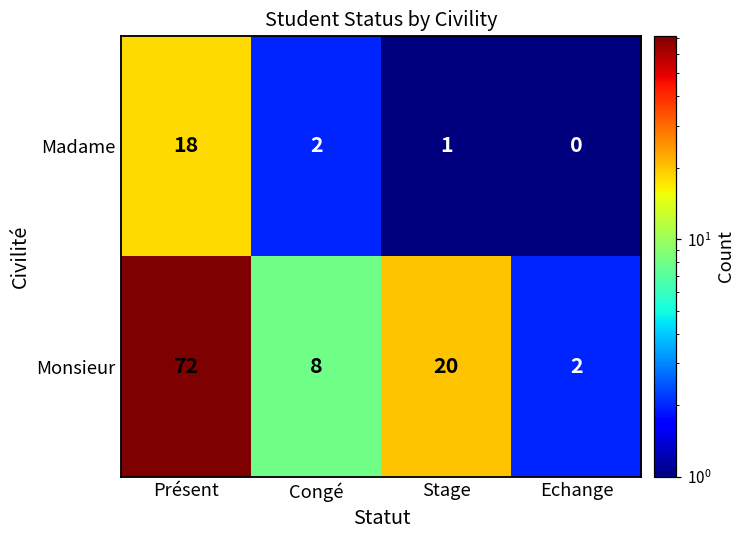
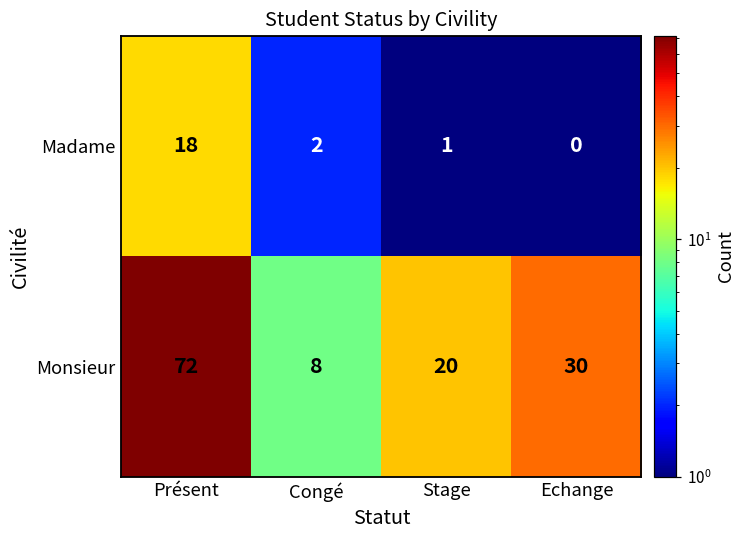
  {
    "Madame": {
      "Présent": 18,
      "Congé": 2,
      "Stage": 1,
      "Echange": 0
    },
    "Monsieur": {
      "Présent": 72,
      "Congé": 8,
      "Stage": 20,
-     "Echange": 2
+     "Echange": 30
    }
  }
